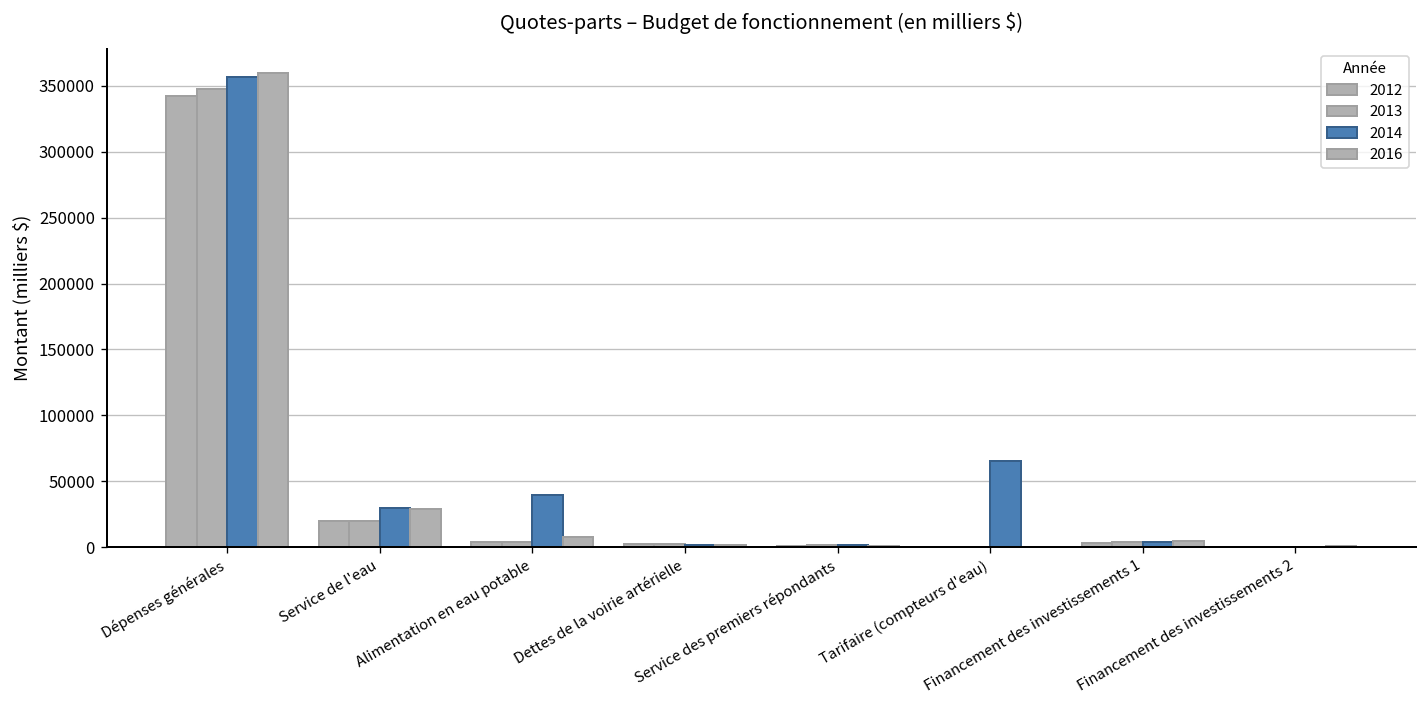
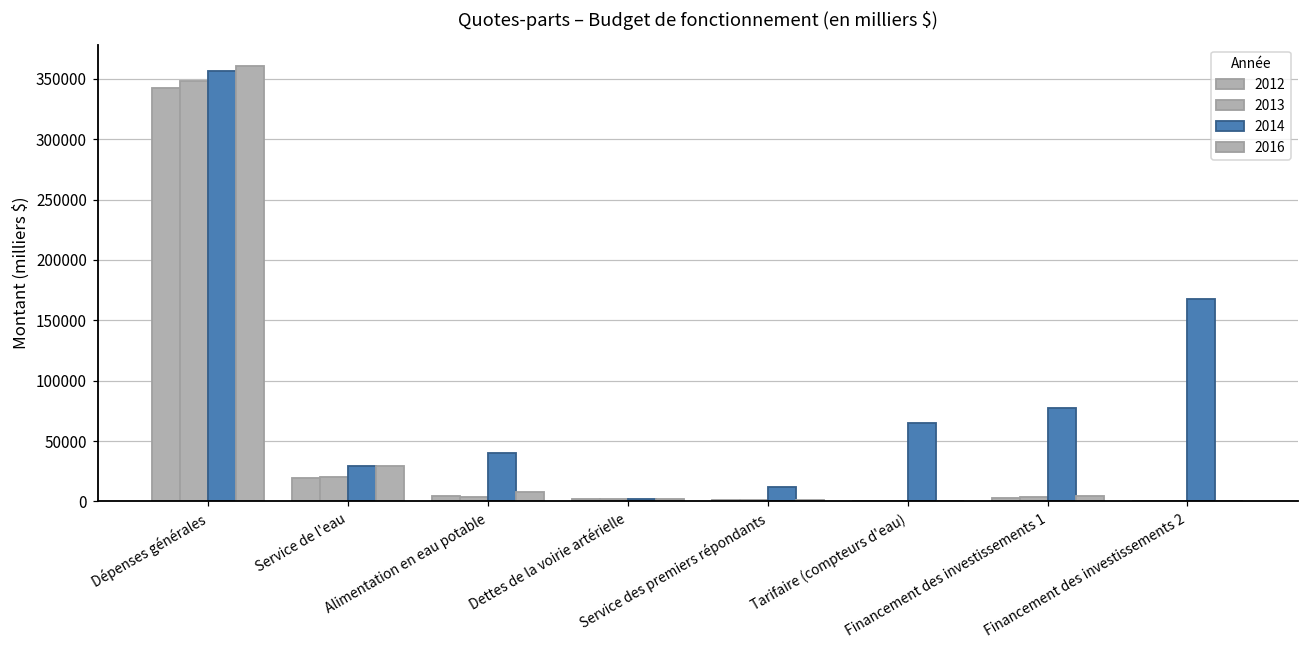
  {
    "2014": {
      "Dépenses générales": 357000,
      "Service de l'eau": 29000,
      "Alimentation en eau potable": 40000,
-     "Service des premiers répondants": 1000,
+     "Service des premiers répondants": 12000,
      "Tarifaire (compteurs d'eau)": 65000,
-     "Financement des investissements 1": 4000,
-     "Financement des investissements 2": 0
+     "Financement des investissements 1": 78000,
+     "Financement des investissements 2": 168000
    }
  }
